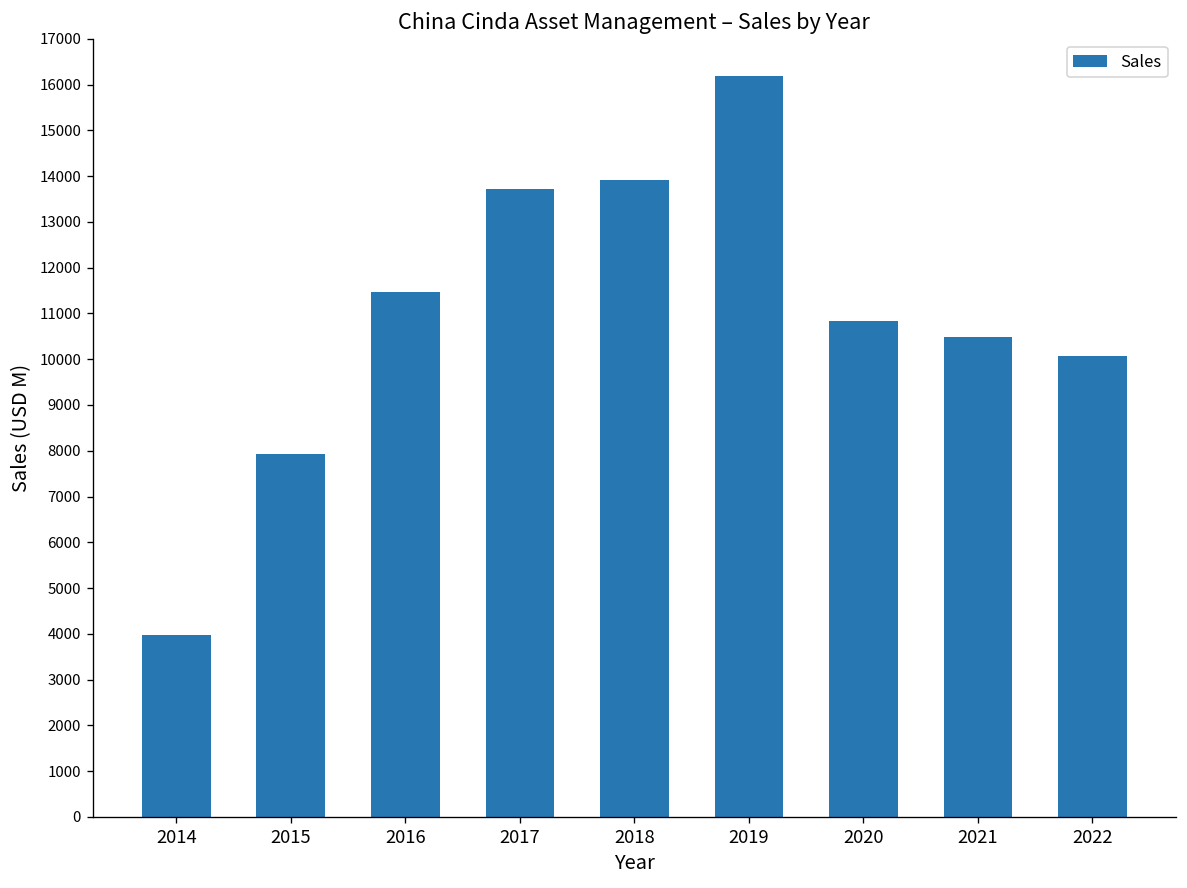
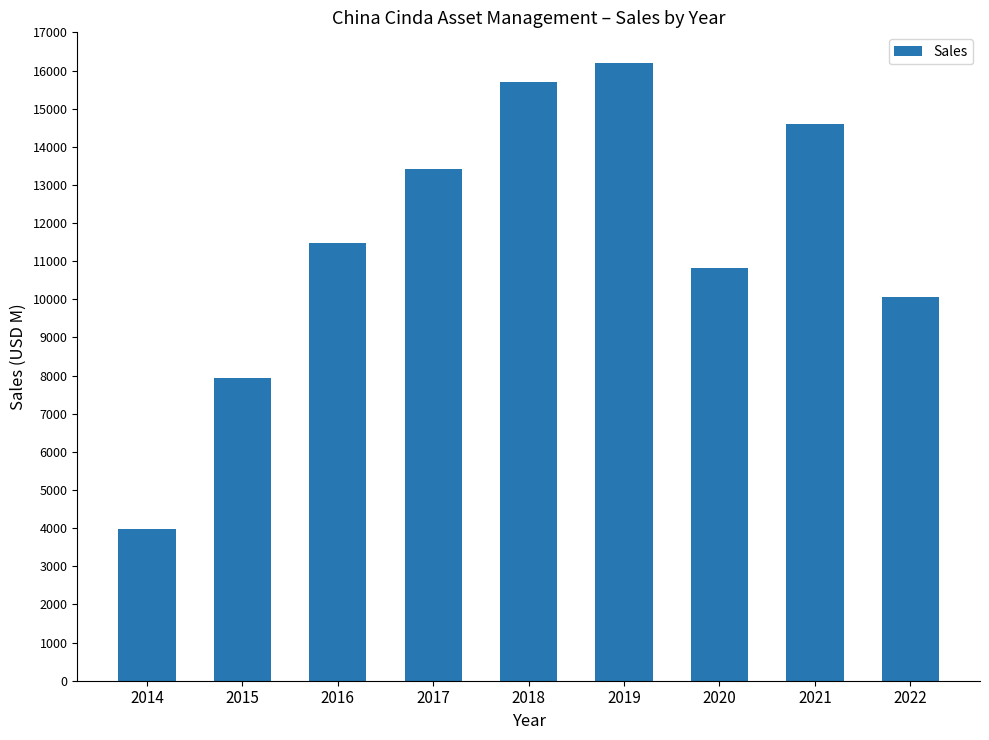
  {
    "2014": 4000,
    "2015": 7900,
    "2016": 11500,
-   "2017": 13700,
-   "2018": 13900,
+   "2017": 13400,
+   "2018": 15700,
    "2019": 16200,
    "2020": 10800,
-   "2021": 10500,
+   "2021": 14600,
    "2022": 10100
  }
